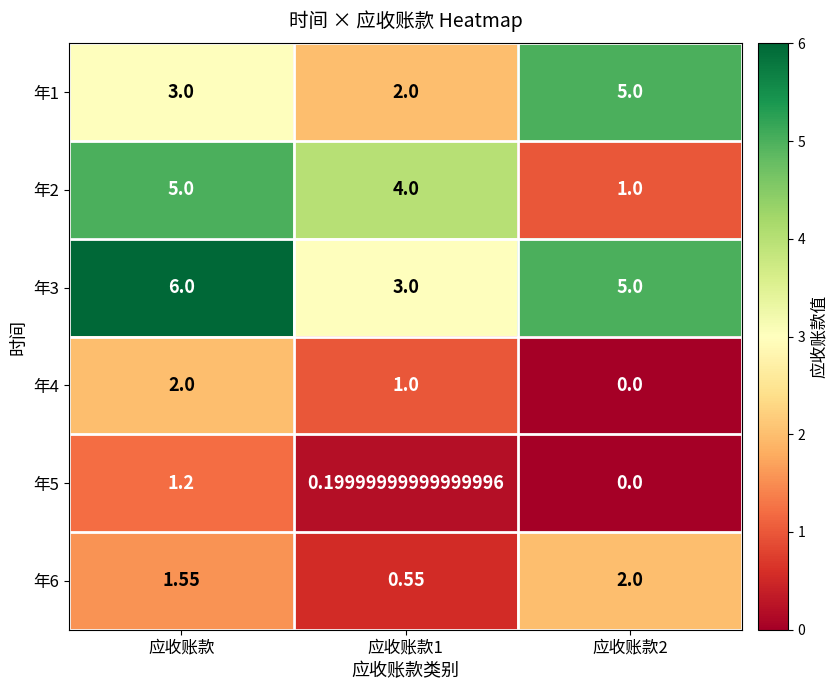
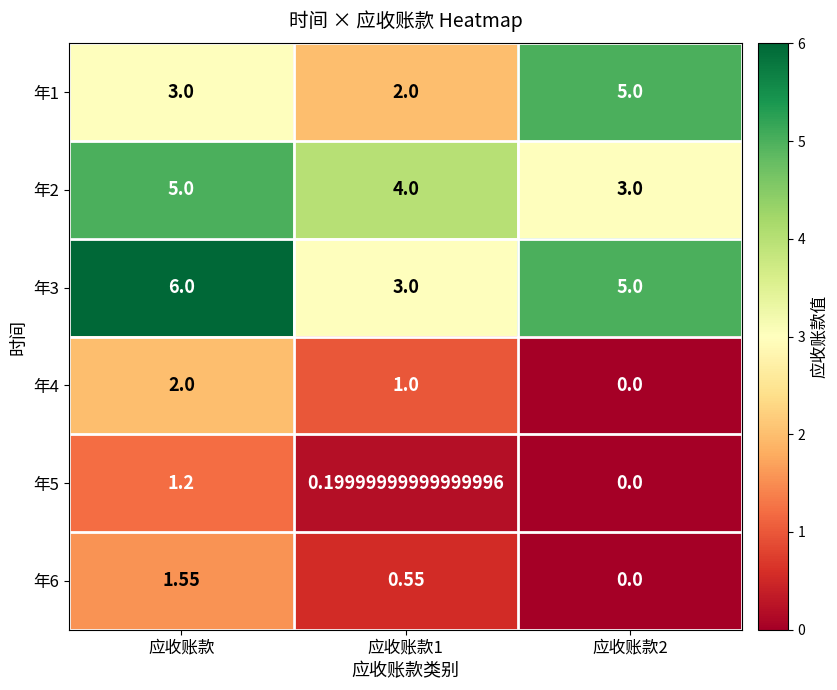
  {
    "年1": {
      "应收账款": 3.0,
      "应收账款1": 2.0,
      "应收账款2": 5.0
    },
    "年2": {
      "应收账款": 5.0,
      "应收账款1": 4.0,
-     "应收账款2": 1.0
+     "应收账款2": 3.0
    },
    "年3": {
      "应收账款": 6.0,
      "应收账款1": 3.0,
      "应收账款2": 5.0
    },
    "年4": {
      "应收账款": 2.0,
      "应收账款1": 1.0,
      "应收账款2": 0.0
    },
    "年5": {
      "应收账款": 1.2,
      "应收账款1": 0.19999999999999996,
      "应收账款2": 0.0
    },
    "年6": {
      "应收账款": 1.55,
      "应收账款1": 0.55,
-     "应收账款2": 2.0
+     "应收账款2": 0.0
    }
  }
